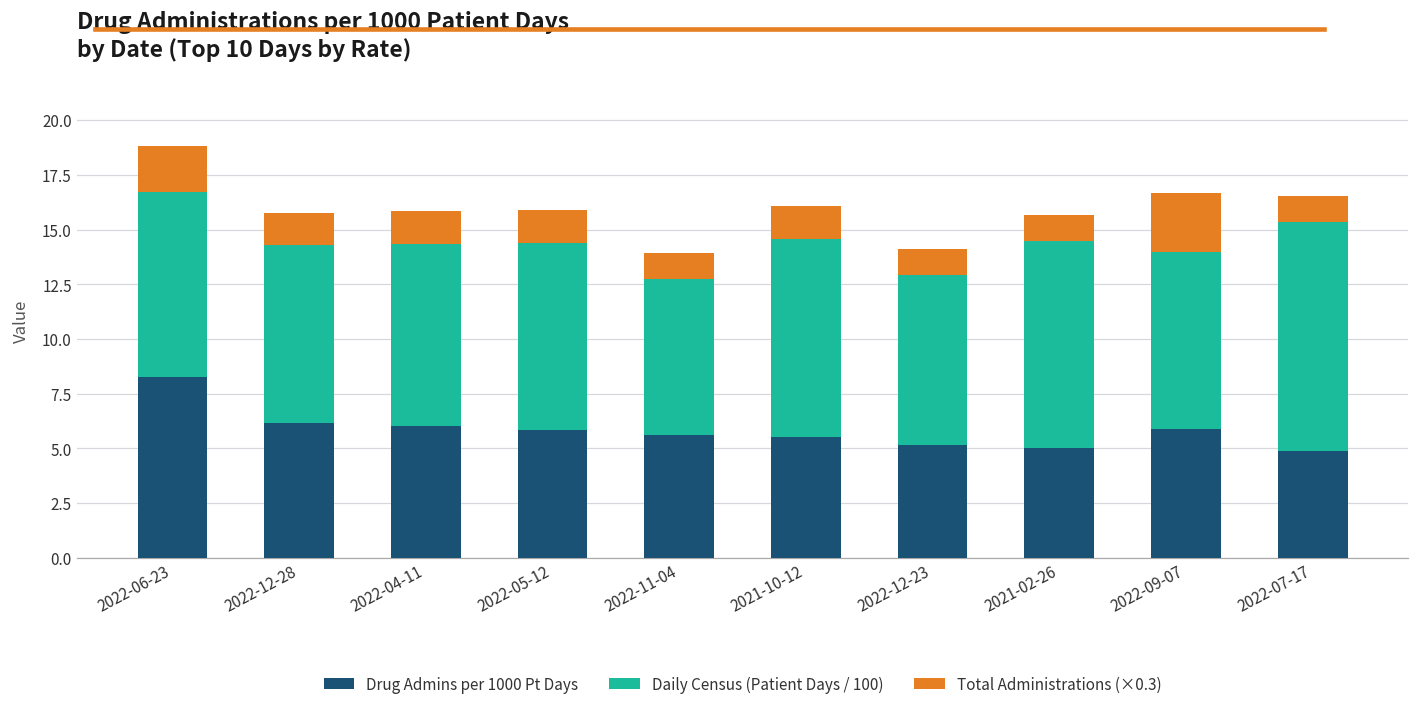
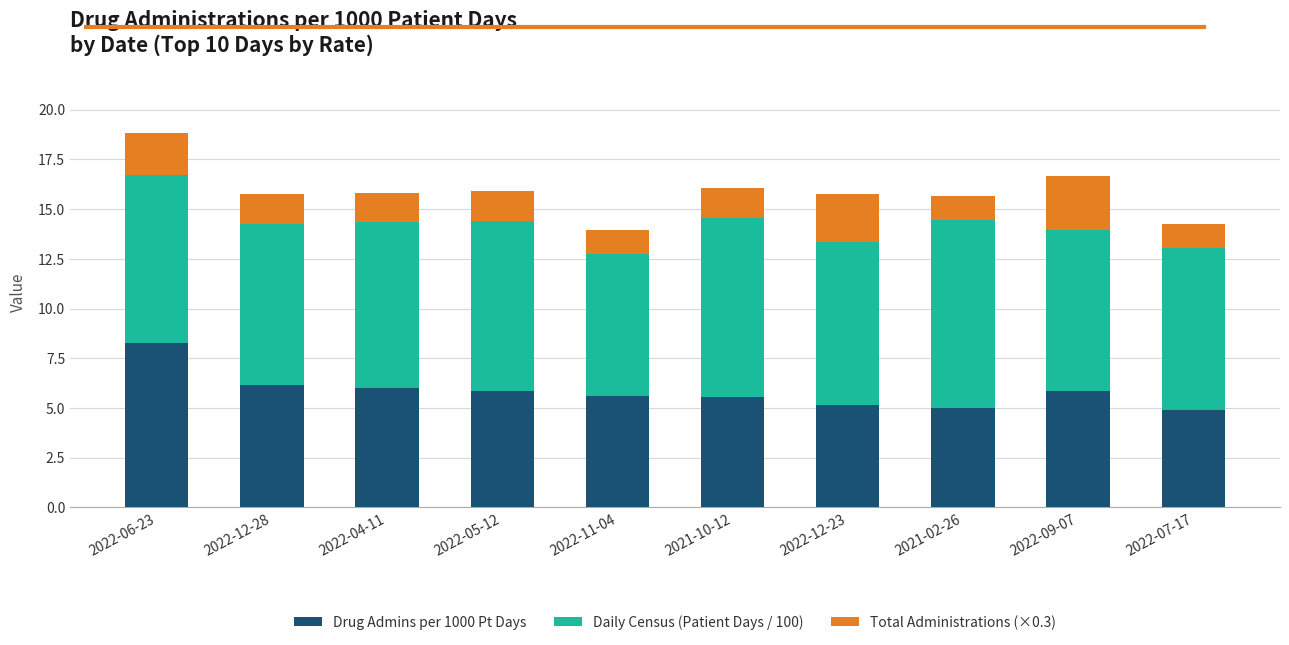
  {
    "Drug Admins per 1000 Pt Days": {
      "2022-06-23": 8.3,
      "2022-12-28": 6.2,
      "2022-04-11": 6.0,
      "2022-05-12": 5.8,
      "2022-11-04": 5.6,
      "2021-10-12": 5.5,
      "2022-12-23": 5.1,
      "2021-02-26": 5.0,
      "2022-09-07": 5.9,
      "2022-07-17": 4.9
    },
    "Daily Census (Patient Days / 100)": {
      "2022-06-23": 8.5,
      "2022-12-28": 8.1,
      "2022-04-11": 8.3,
      "2022-05-12": 8.6,
      "2022-11-04": 7.1,
      "2021-10-12": 9.0,
-     "2022-12-23": 7.8,
+     "2022-12-23": 8.2,
      "2021-02-26": 9.5,
      "2022-09-07": 8.1,
-     "2022-07-17": 10.4
+     "2022-07-17": 8.2
    },
    "Total Administrations (×0.3)": {
      "2022-06-23": 2.1,
      "2022-12-28": 1.5,
      "2022-04-11": 1.5,
      "2022-05-12": 1.5,
      "2022-11-04": 1.2,
      "2021-10-12": 1.5,
-     "2022-12-23": 1.2,
+     "2022-12-23": 2.4,
      "2021-02-26": 1.2,
      "2022-09-07": 2.7,
      "2022-07-17": 1.2
    }
  }
